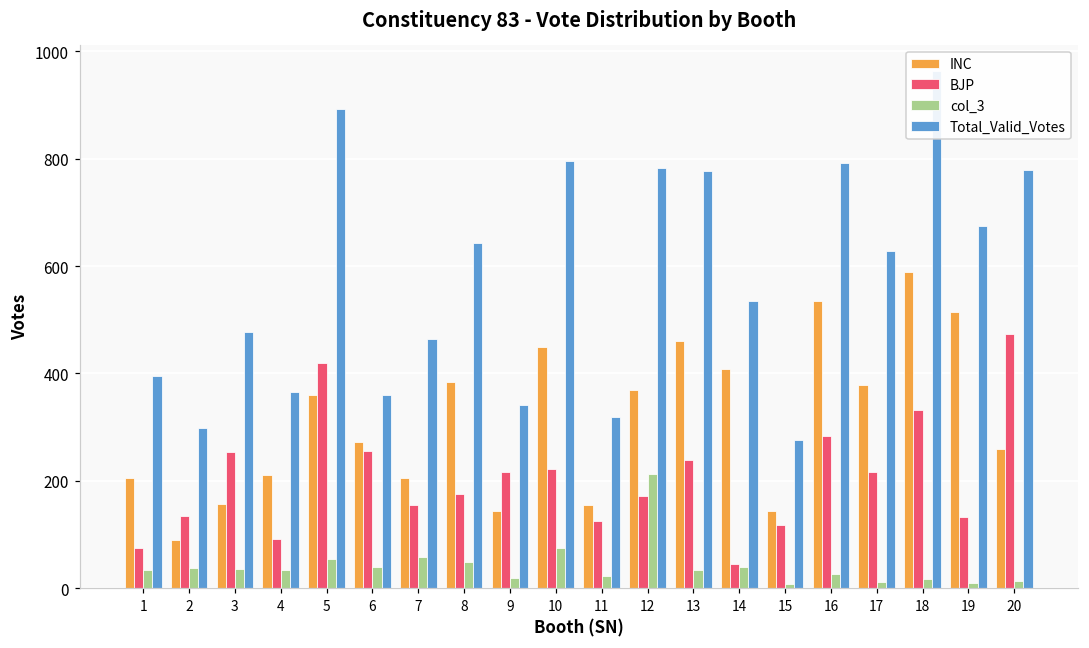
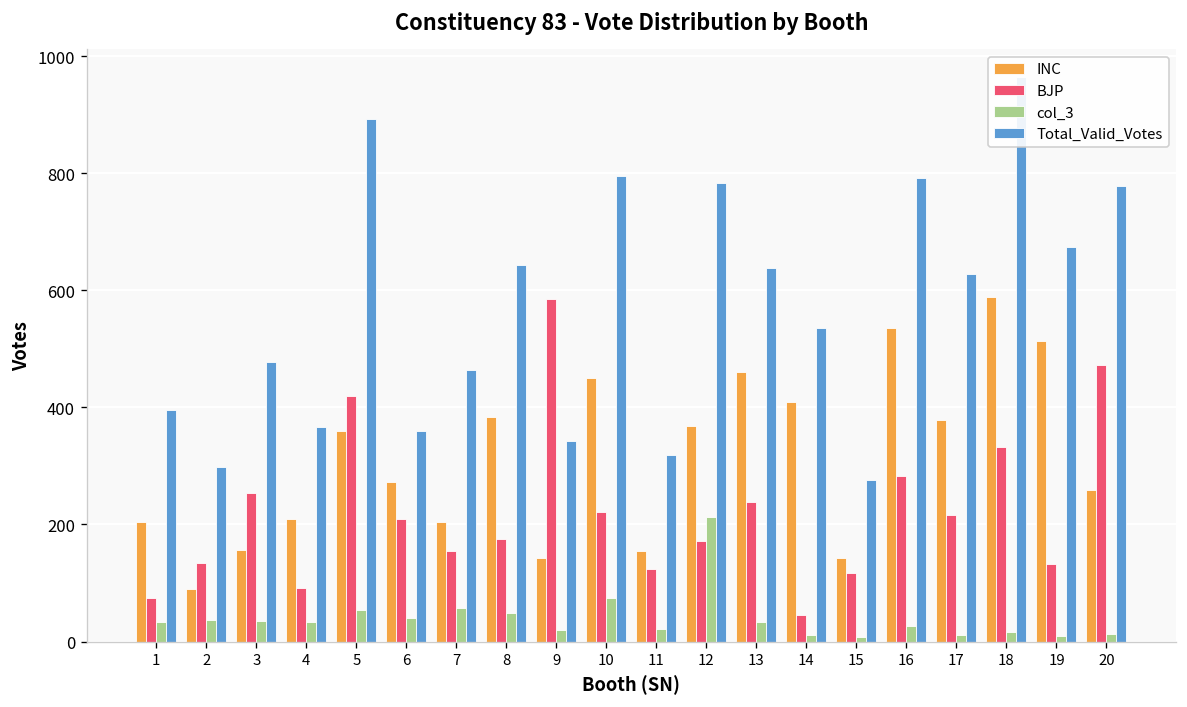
  {
    "INC": {
      "1": 210,
      "2": 90,
      "3": 160,
      "4": 210,
      "5": 360,
      "6": 270,
      "7": 210,
      "8": 380,
      "9": 140,
      "10": 450,
      "11": 160,
      "12": 370,
      "13": 460,
      "14": 410,
      "15": 140,
      "16": 540,
      "17": 380,
      "18": 590,
      "19": 510,
      "20": 260
    },
    "BJP": {
      "1": 70,
      "2": 130,
      "3": 250,
      "4": 90,
      "5": 420,
-     "6": 260,
+     "6": 210,
      "7": 150,
      "8": 180,
-     "9": 220,
+     "9": 590,
      "10": 220,
      "11": 120,
      "12": 170,
      "13": 240,
      "14": 50,
      "15": 120,
      "16": 280,
      "17": 220,
      "18": 330,
      "19": 130,
      "20": 470
    },
    "col_3": {
      "1": 30,
      "2": 40,
      "3": 40,
      "4": 30,
      "5": 50,
      "6": 40,
      "7": 60,
      "8": 50,
      "9": 20,
      "10": 80,
      "11": 20,
      "12": 210,
      "13": 30,
-     "14": 40,
+     "14": 10,
      "15": 10,
      "16": 30,
      "17": 10,
      "18": 20,
      "19": 10,
      "20": 10
    },
    "Total_Valid_Votes": {
      "1": 400,
      "2": 300,
      "3": 480,
      "4": 370,
      "5": 890,
      "6": 360,
      "7": 460,
      "8": 640,
      "9": 340,
      "10": 800,
      "11": 320,
      "12": 780,
-     "13": 780,
+     "13": 640,
      "14": 540,
      "15": 280,
      "16": 790,
      "17": 630,
      "19": 670,
      "20": 780
    }
  }
